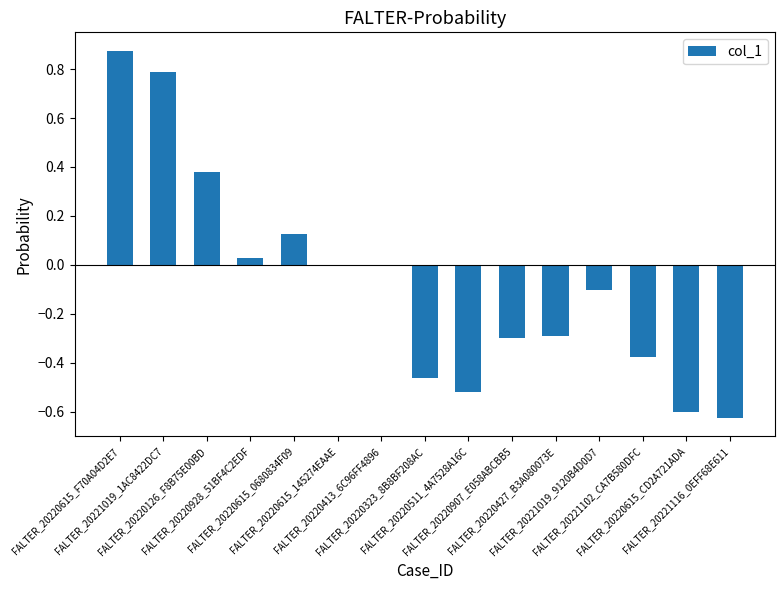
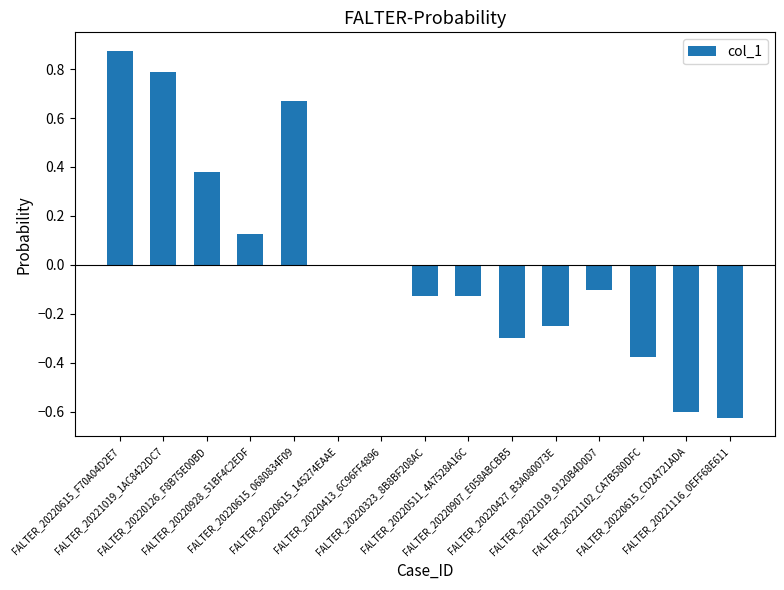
  {
    "FALTER_20220615_F70A04D2E7": 0.88,
    "FALTER_20221019_1AC8422DC7": 0.79,
    "FALTER_20220126_F8B75E00BD": 0.38,
-   "FALTER_20220928_51BF4C2EDF": 0.03,
-   "FALTER_20220615_0680834F09": 0.13,
+   "FALTER_20220928_51BF4C2EDF": 0.13,
+   "FALTER_20220615_0680834F09": 0.67,
    "FALTER_20220615_145274EAAE": 0.00,
    "FALTER_20220413_6C96FF4896": 0.00,
-   "FALTER_20220323_8B8BF208AC": -0.46,
-   "FALTER_20220511_4A7528A16C": -0.52,
+   "FALTER_20220323_8B8BF208AC": -0.13,
+   "FALTER_20220511_4A7528A16C": -0.13,
    "FALTER_20220907_E058ABCBB5": -0.30,
-   "FALTER_20220427_B3A080073E": -0.29,
+   "FALTER_20220427_B3A080073E": -0.25,
    "FALTER_20221019_9120B4D0D7": -0.10,
    "FALTER_20221102_CA7B580DFC": -0.38,
    "FALTER_20220615_CD2A721ADA": -0.60,
    "FALTER_20221116_0EFF68E611": -0.63
  }
